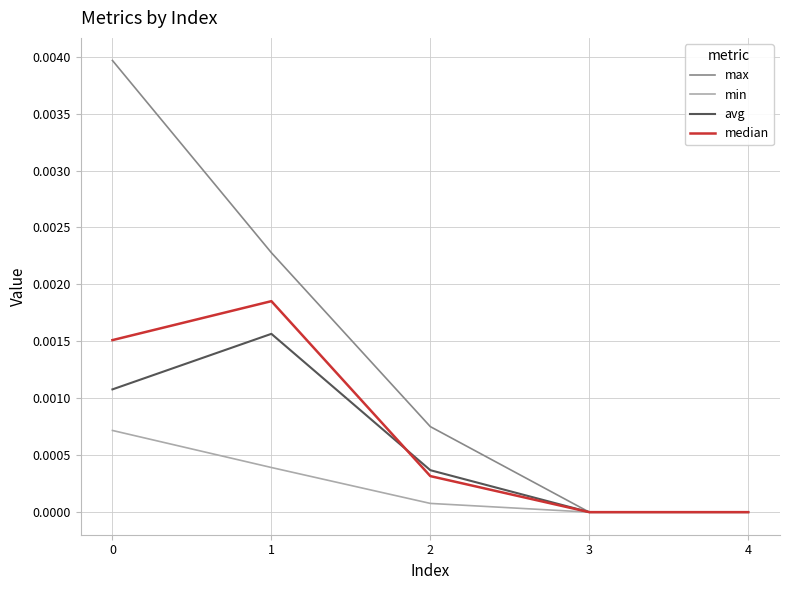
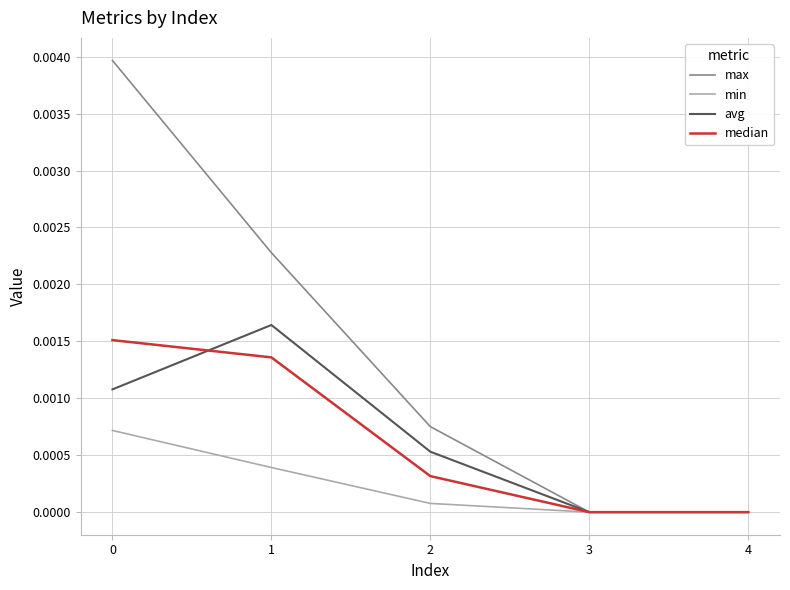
  {
    "avg": {
      "0": 0.00108,
-     "1": 0.00157,
-     "2": 0.00037
+     "1": 0.00164,
+     "2": 0.00053
    },
    "median": {
      "0": 0.00151,
-     "1": 0.00185,
+     "1": 0.00136,
      "2": 0.00032
    }
  }
